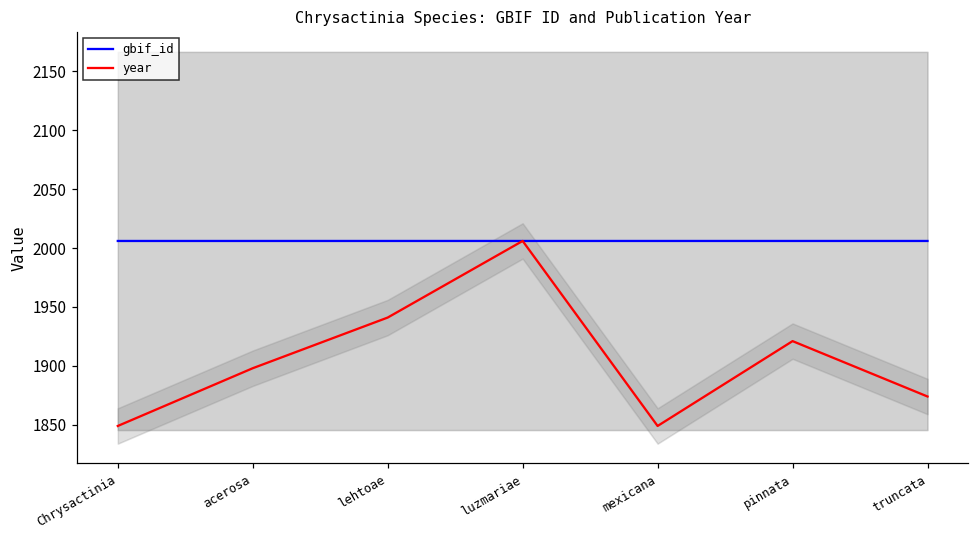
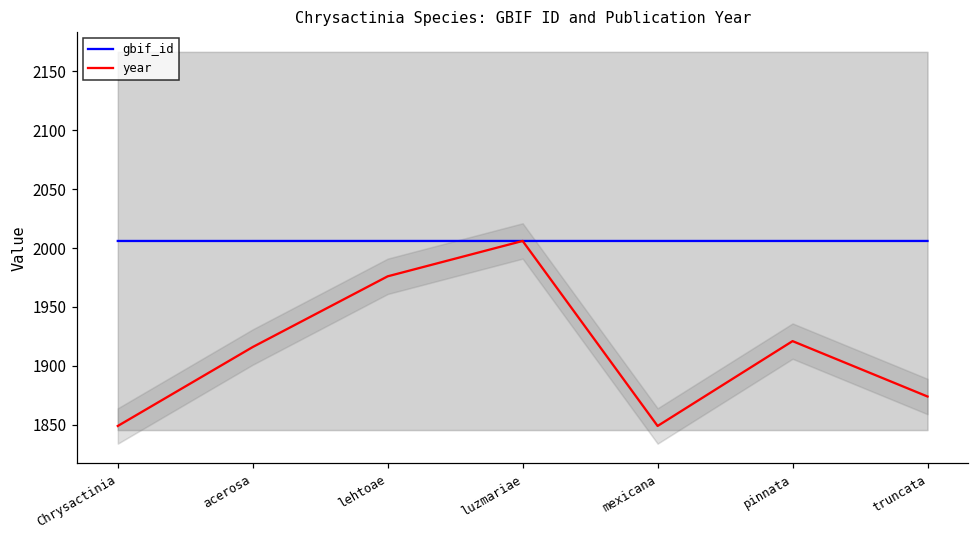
  {
    "gbif_id": {
      "Chrysactinia": 2006,
      "acerosa": 2006,
      "lehtoae": 2006,
      "mexicana": 2006,
      "pinnata": 2006,
      "truncata": 2006
    },
    "year": {
      "Chrysactinia": 1849,
-     "acerosa": 1898,
-     "lehtoae": 1941,
+     "acerosa": 1916,
+     "lehtoae": 1976,
      "mexicana": 1849,
      "pinnata": 1921,
      "truncata": 1874
    }
  }
